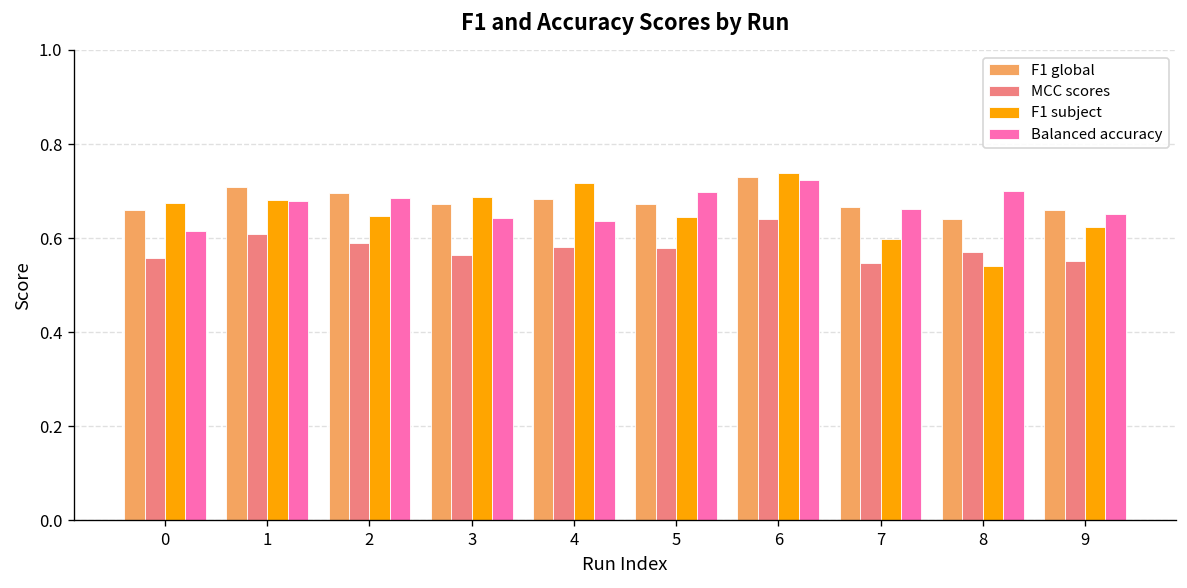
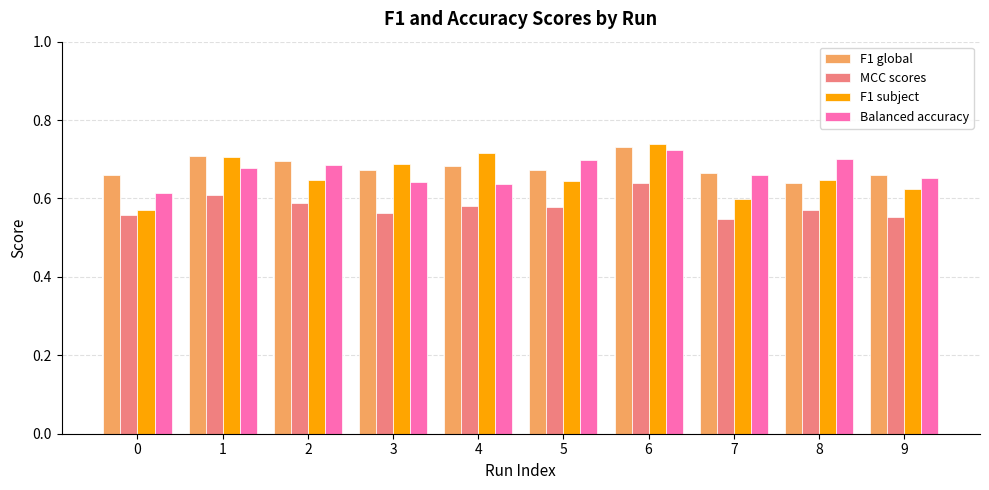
  {
    "F1 subject": {
-     "0": 0.68,
-     "1": 0.68,
+     "0": 0.57,
+     "1": 0.71,
      "2": 0.65,
      "3": 0.69,
      "4": 0.72,
      "5": 0.64,
      "6": 0.74,
      "7": 0.60,
-     "8": 0.54,
+     "8": 0.65,
      "9": 0.62
    }
  }
